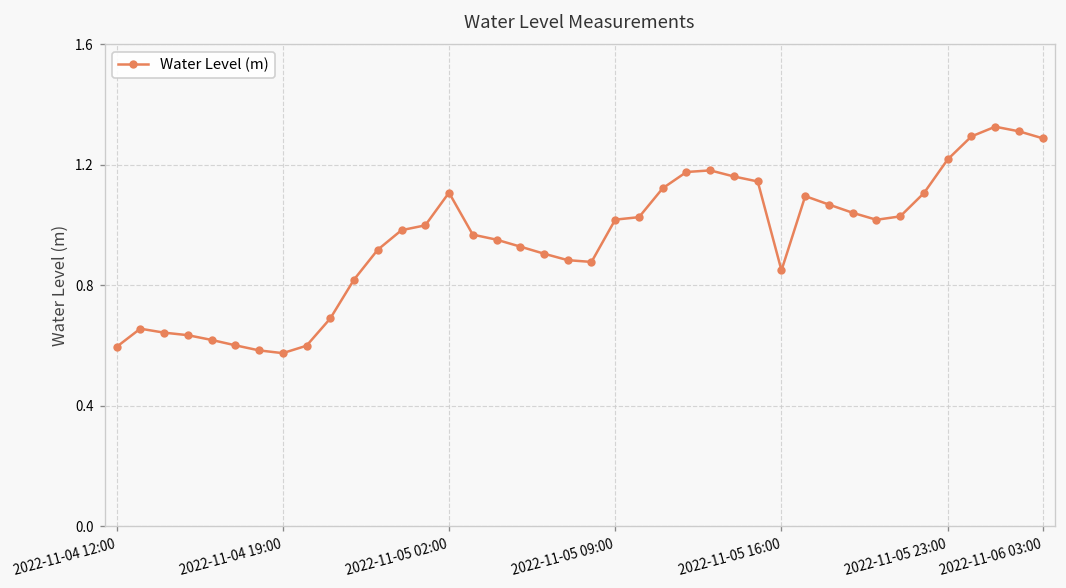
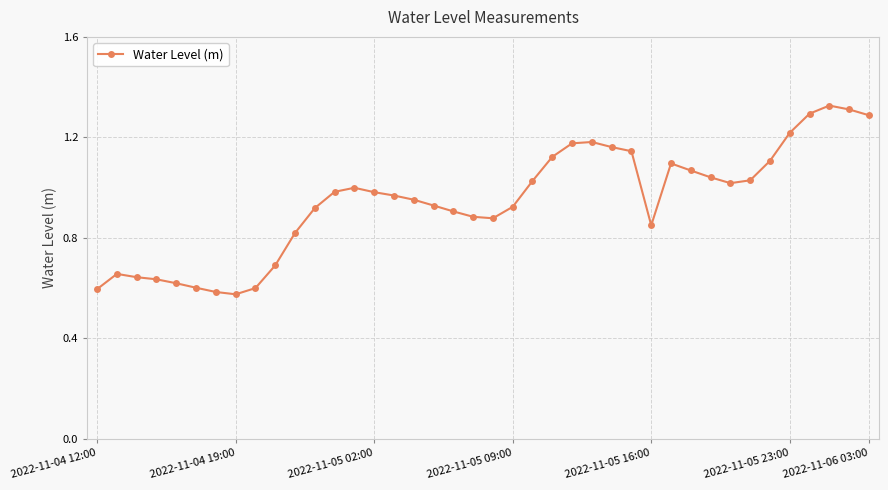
  {
    "2022-11-04 12:00": 0.60,
    "2022-11-04 19:00": 0.57,
-   "2022-11-05 02:00": 1.11,
-   "2022-11-05 09:00": 1.02,
+   "2022-11-05 02:00": 0.98,
+   "2022-11-05 09:00": 0.92,
    "2022-11-05 16:00": 0.85,
    "2022-11-05 23:00": 1.22,
    "2022-11-06 03:00": 1.29
  }
